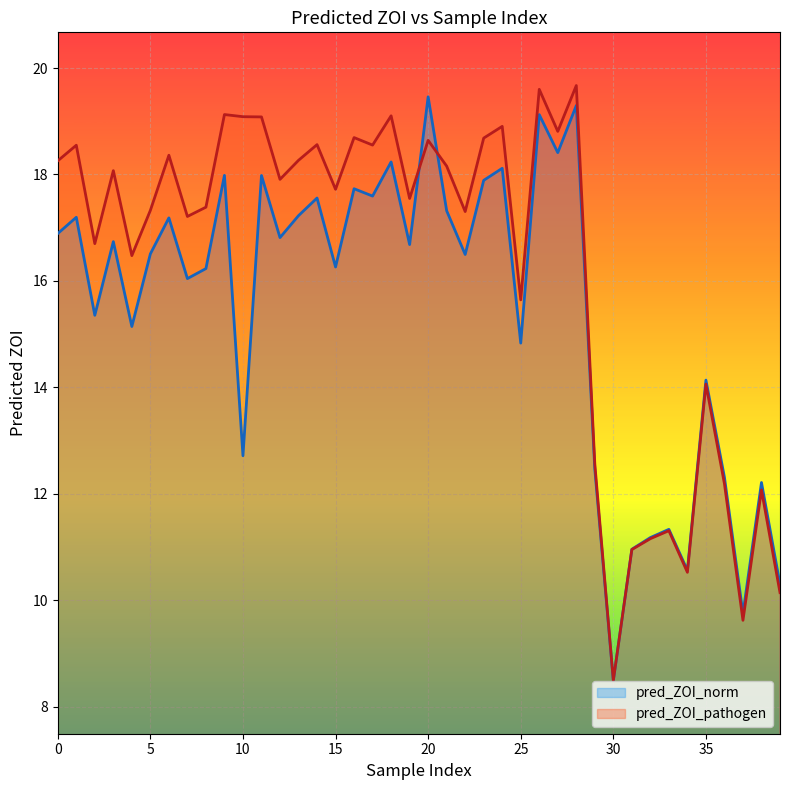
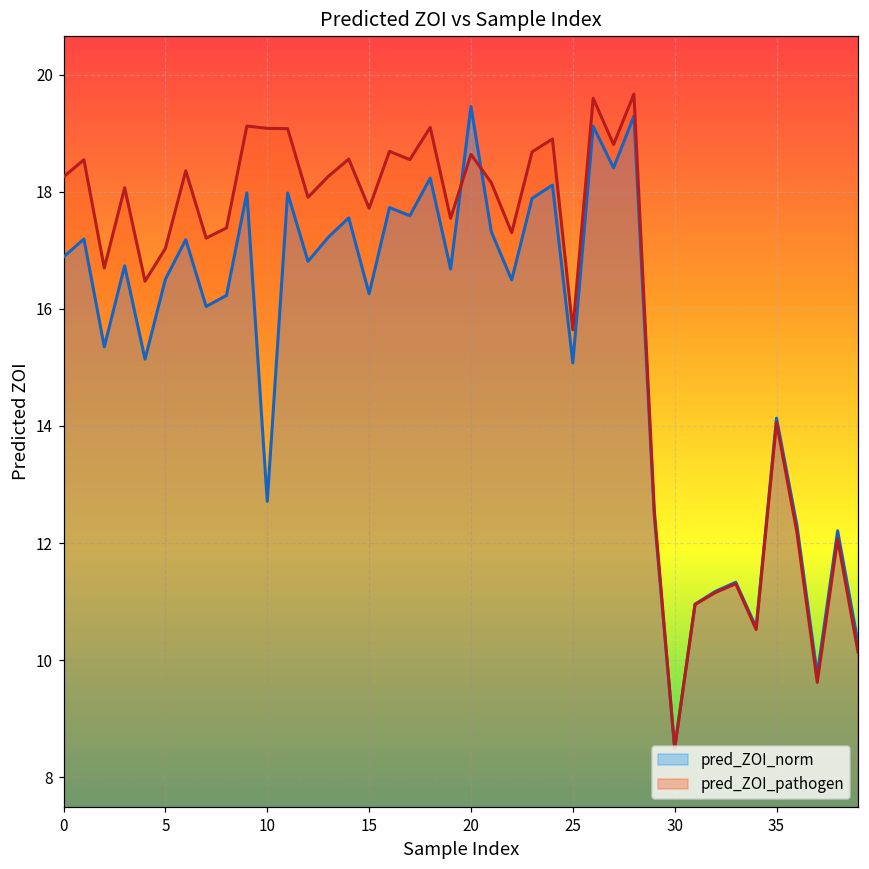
  {
    "pred_ZOI_norm": {
      "0": 16.9,
      "5": 16.5,
      "10": 12.7,
      "15": 16.3,
      "20": 19.5,
-     "25": 14.8,
+     "25": 15.1,
      "35": 14.1
    },
    "pred_ZOI_pathogen": {
      "0": 18.3,
-     "5": 17.3,
+     "5": 17.0,
      "10": 19.1,
      "15": 17.7,
      "20": 18.6,
      "25": 15.6,
      "35": 14.1
    }
  }
